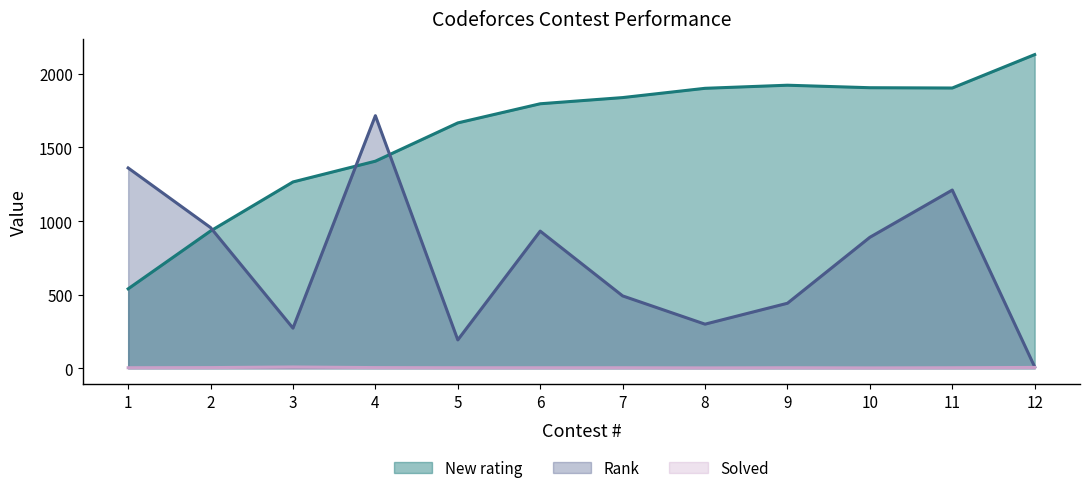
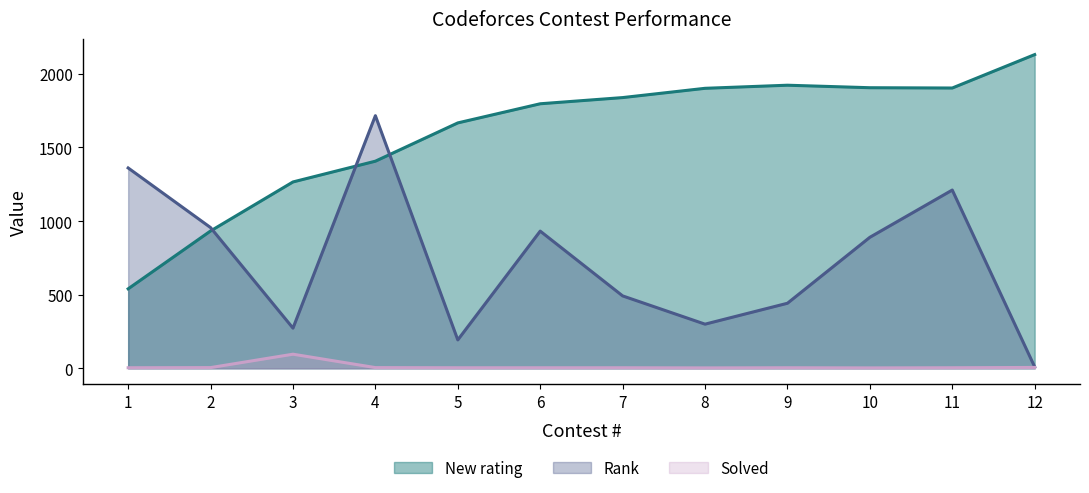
  {
    "Solved": {
      "1": 0,
      "2": 10,
-     "3": 10,
+     "3": 100,
      "4": 10,
      "5": 0,
      "6": 0,
      "7": 0,
      "8": 0,
      "9": 0,
      "10": 0,
      "11": 0
    }
  }
